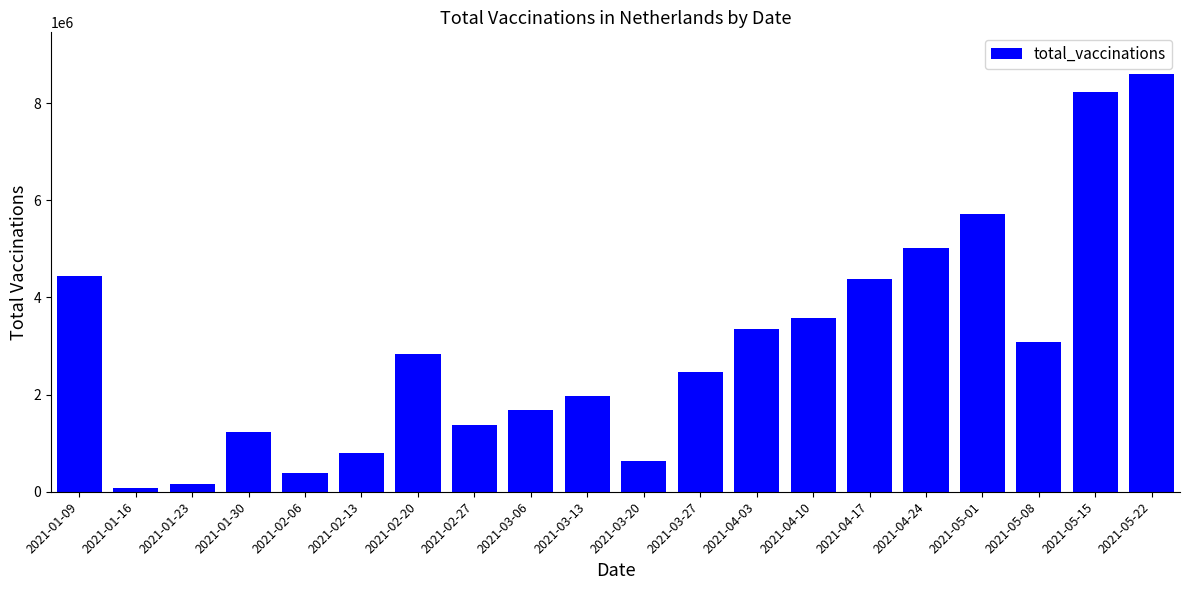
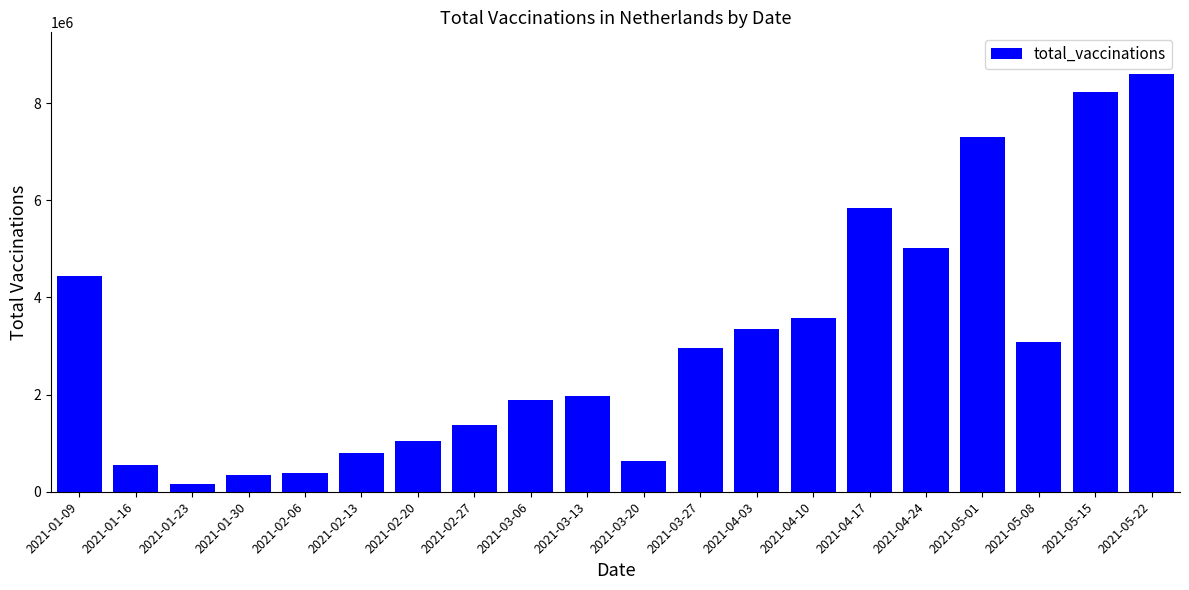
  {
    "2021-01-09": 4400000,
-   "2021-01-16": 100000,
+   "2021-01-16": 500000,
    "2021-01-23": 200000,
-   "2021-01-30": 1200000,
+   "2021-01-30": 400000,
    "2021-02-06": 400000,
    "2021-02-13": 800000,
-   "2021-02-20": 2800000,
+   "2021-02-20": 1000000,
    "2021-02-27": 1400000,
-   "2021-03-06": 1700000,
+   "2021-03-06": 1900000,
    "2021-03-13": 2000000,
    "2021-03-20": 600000,
-   "2021-03-27": 2500000,
+   "2021-03-27": 3000000,
    "2021-04-03": 3400000,
    "2021-04-10": 3600000,
-   "2021-04-17": 4400000,
+   "2021-04-17": 5800000,
    "2021-04-24": 5000000,
-   "2021-05-01": 5700000,
+   "2021-05-01": 7300000,
    "2021-05-08": 3100000,
    "2021-05-15": 8200000,
    "2021-05-22": 8600000
  }
